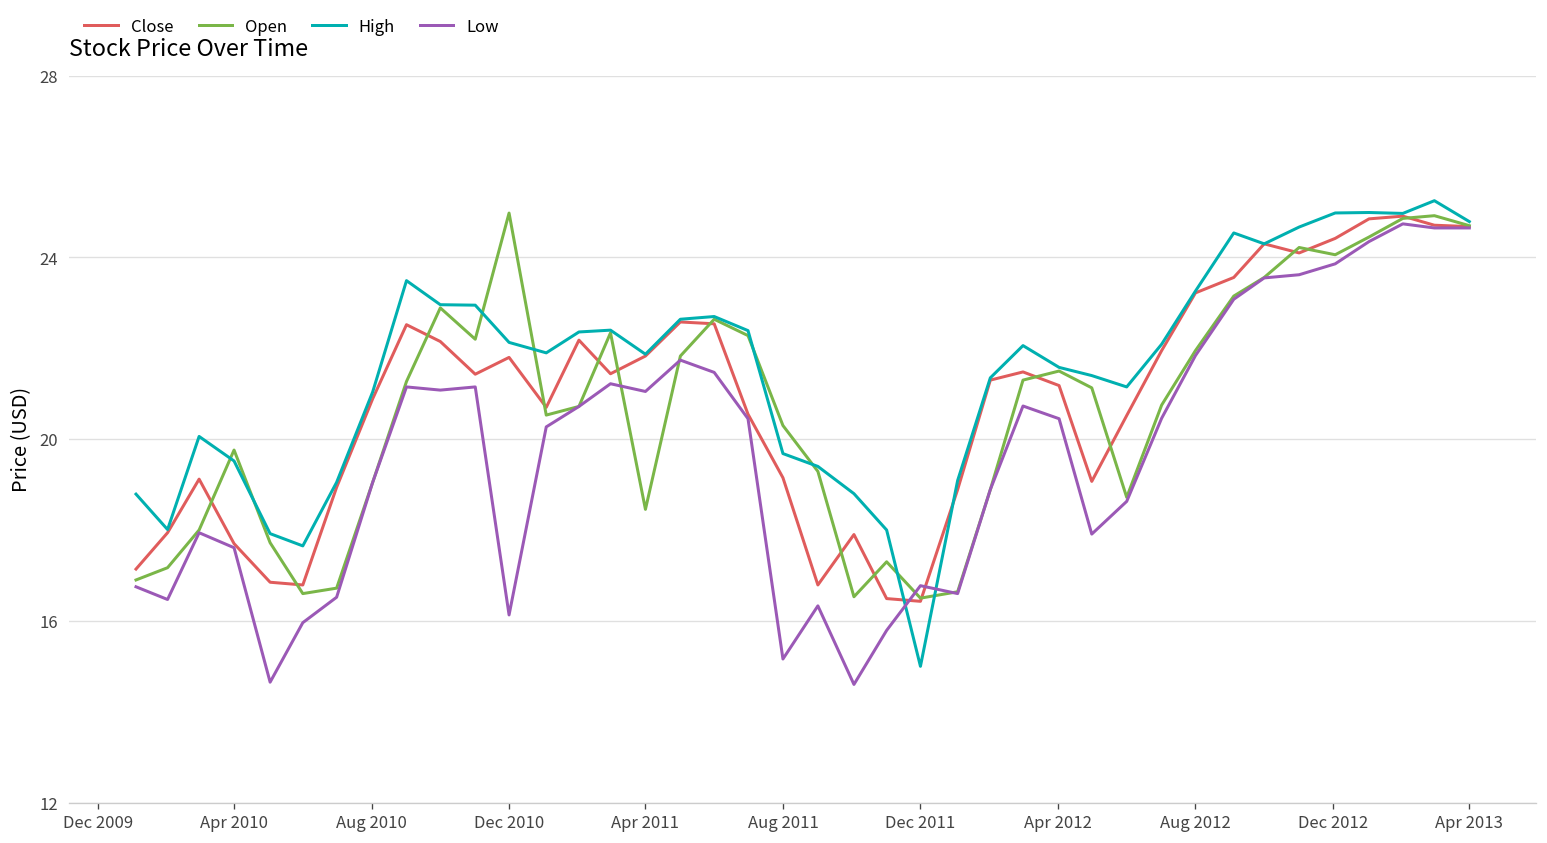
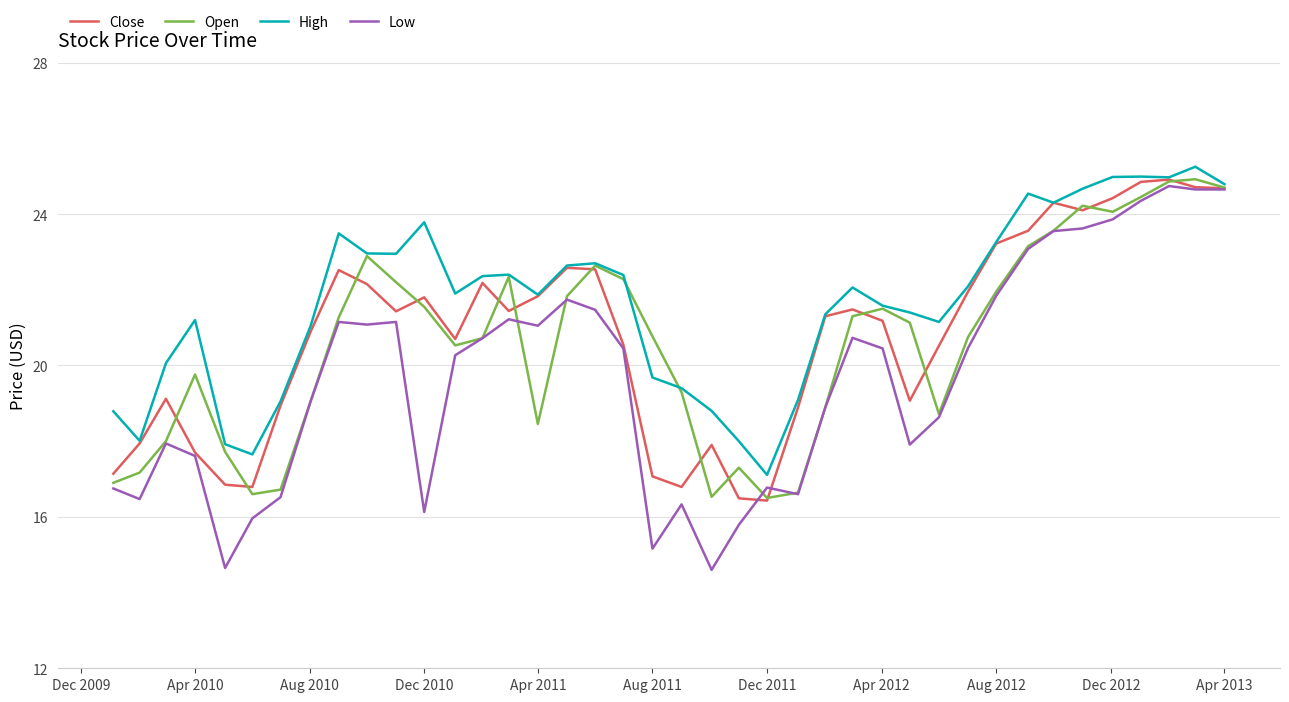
  {
    "Close": {
      "Apr 2010": 17.7,
      "Dec 2010": 21.8,
-     "Aug 2011": 19.2,
+     "Aug 2011": 17.1,
      "Dec 2011": 16.4
    },
    "Open": {
      "Apr 2010": 19.8,
-     "Dec 2010": 25.0,
+     "Dec 2010": 21.5,
      "Apr 2011": 18.5,
-     "Aug 2011": 20.3,
+     "Aug 2011": 20.8,
      "Dec 2011": 16.5,
      "Aug 2012": 22.0
    },
    "High": {
-     "Apr 2010": 19.5,
-     "Dec 2010": 22.1,
+     "Apr 2010": 21.2,
+     "Dec 2010": 23.8,
      "Aug 2011": 19.7,
-     "Dec 2011": 15.0,
+     "Dec 2011": 17.1,
      "Apr 2013": 24.8
    },
    "Low": {
      "Apr 2010": 17.6,
      "Dec 2010": 16.1,
      "Apr 2011": 21.0,
      "Aug 2011": 15.2,
      "Dec 2011": 16.8,
      "Aug 2012": 21.8
    }
  }
